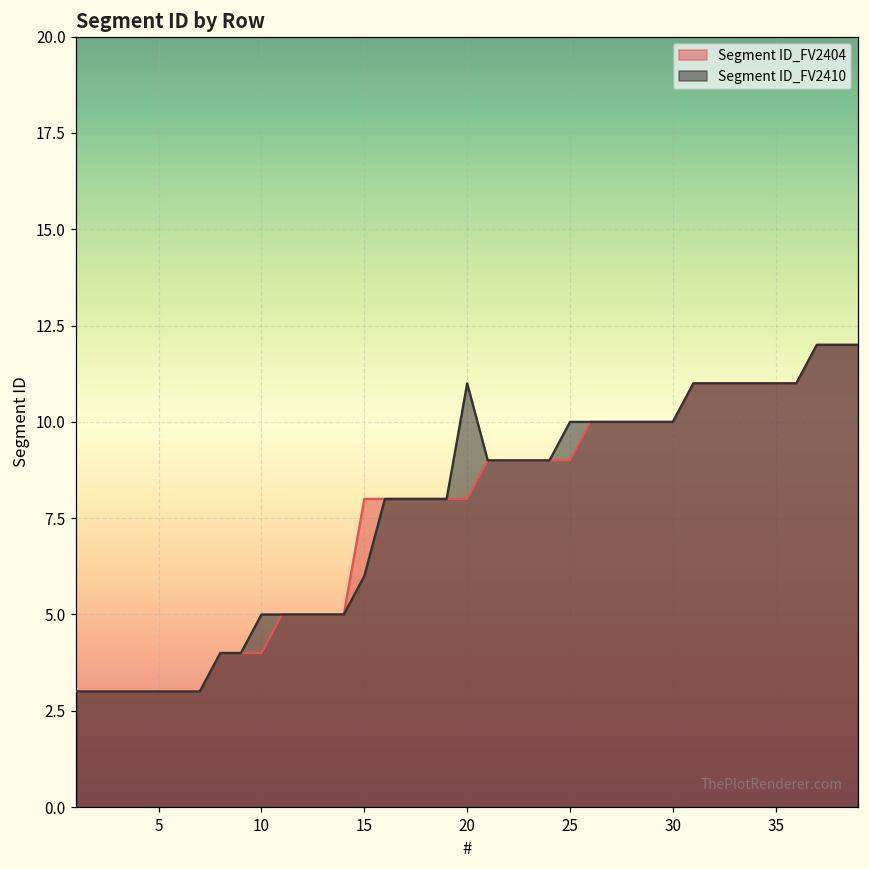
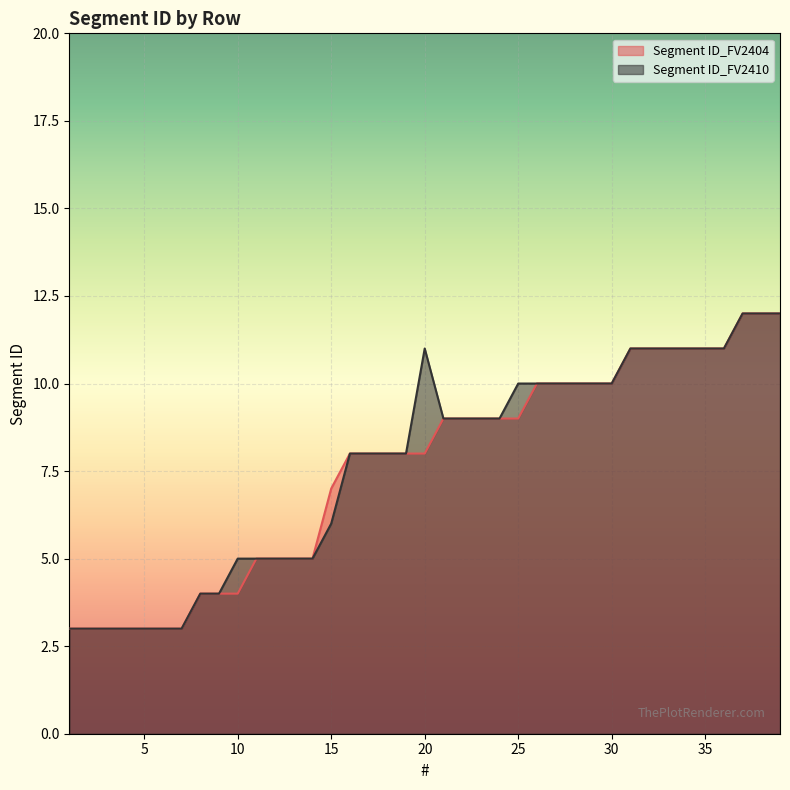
  {
    "Segment ID_FV2404": {
      "10": 4,
-     "15": 8,
+     "15": 7,
      "20": 8,
      "25": 9
    },
    "Segment ID_FV2410": {
      "10": 5,
      "15": 6,
      "20": 11,
      "25": 10
    }
  }
